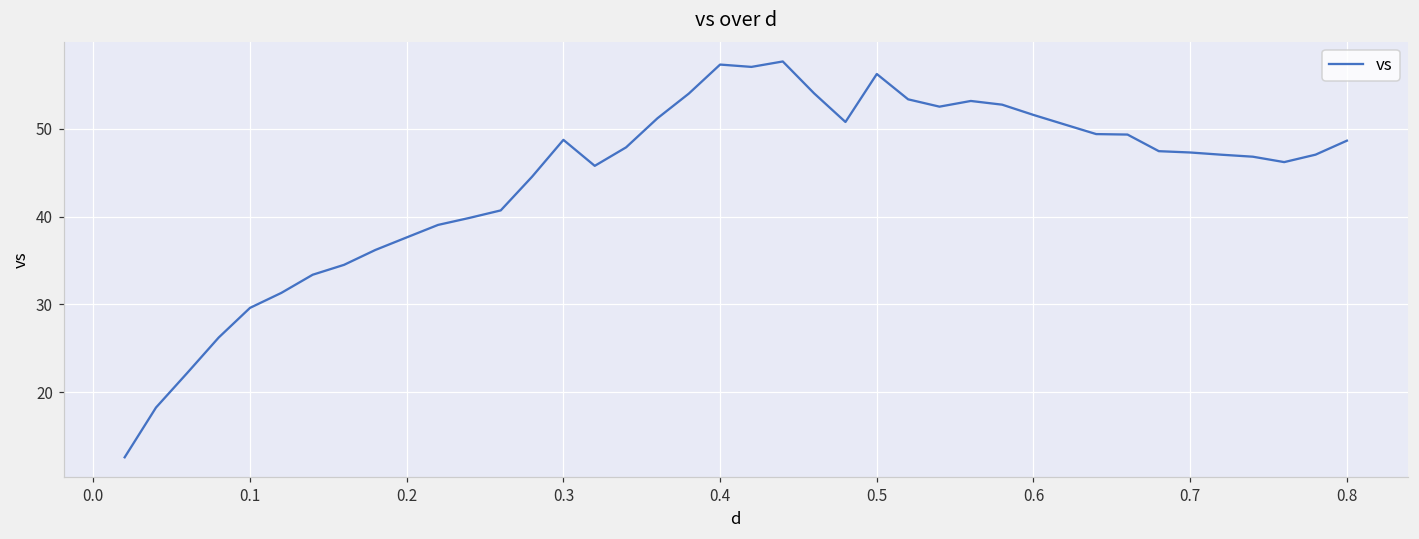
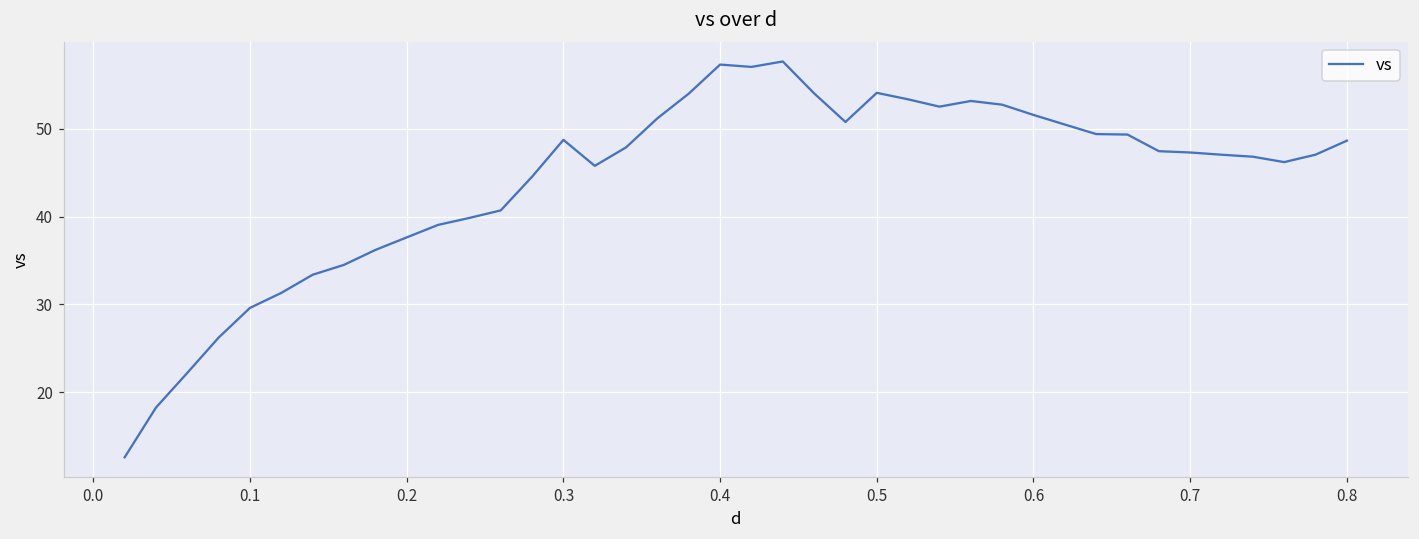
  {
    "0.1": 30,
    "0.2": 38,
    "0.3": 49,
    "0.4": 57,
-   "0.5": 56,
+   "0.5": 54,
    "0.6": 52,
    "0.7": 47,
    "0.8": 49
  }
